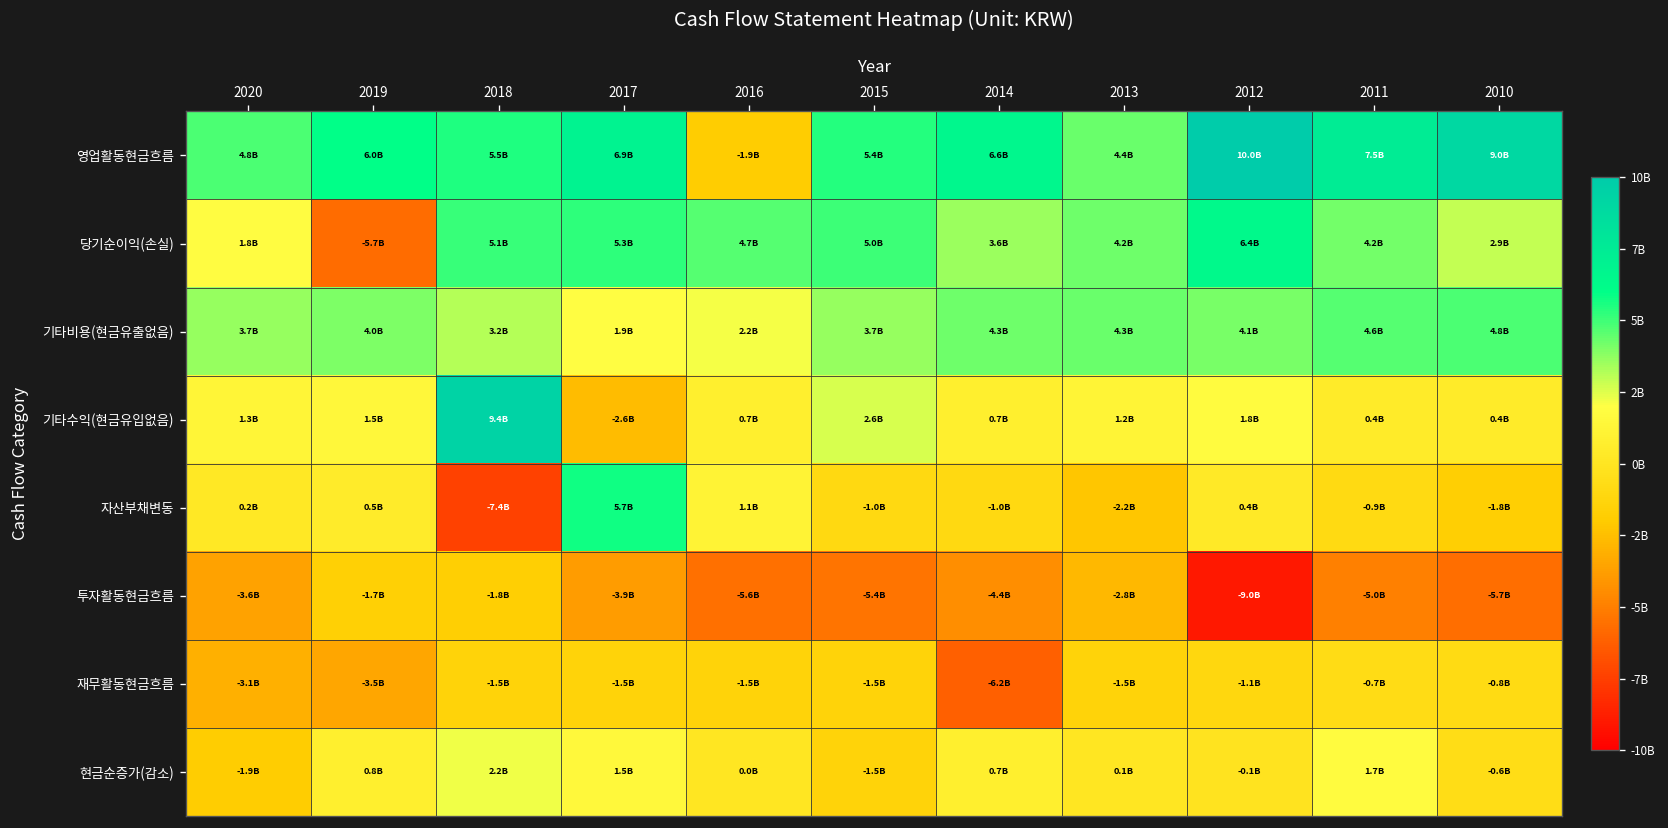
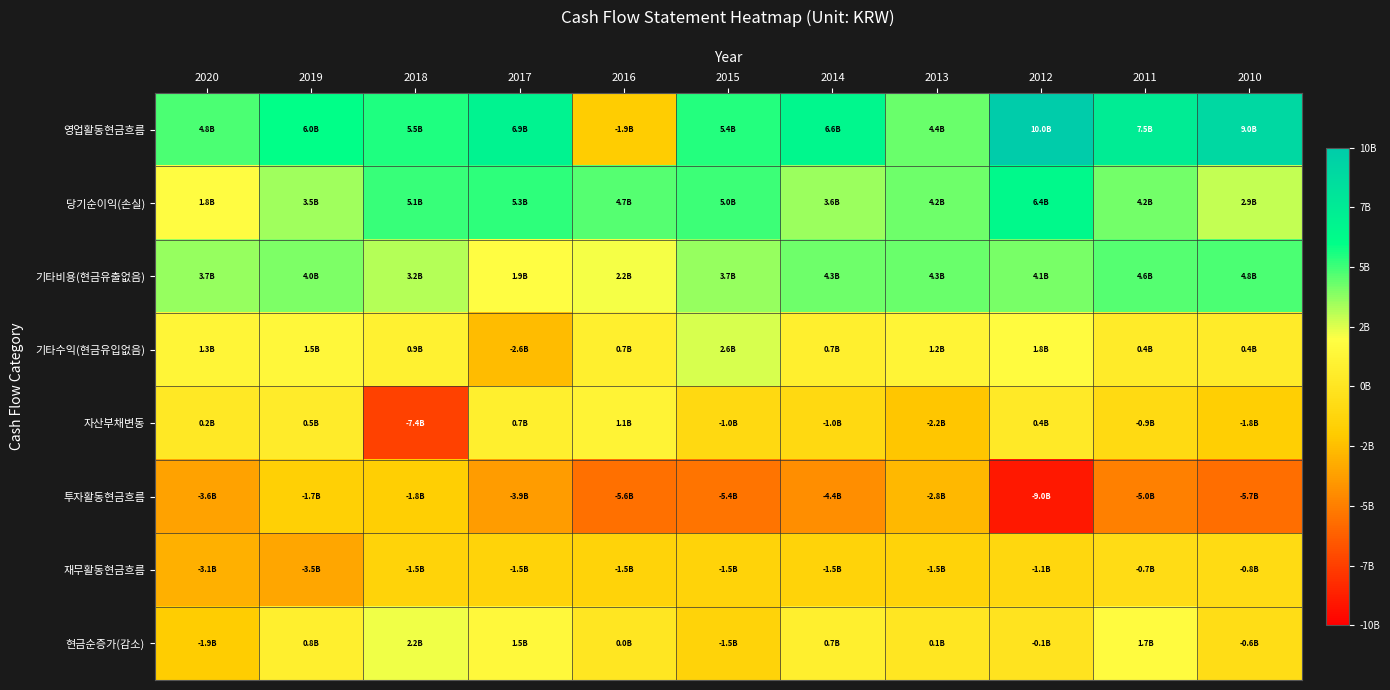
  {
    "영업활동현금흐름": {
      "2020": "4.8B",
      "2019": "6.0B",
      "2018": "5.5B",
      "2017": "6.9B",
      "2016": "-1.9B",
      "2015": "5.4B",
      "2014": "6.6B",
      "2013": "4.4B",
      "2012": "10.0B",
      "2011": "7.5B",
      "2010": "9.0B"
    },
    "당기순이익(손실)": {
      "2020": "1.8B",
-     "2019": "-5.7B",
+     "2019": "3.5B",
      "2018": "5.1B",
      "2017": "5.3B",
      "2016": "4.7B",
      "2015": "5.0B",
      "2014": "3.6B",
      "2013": "4.2B",
      "2012": "6.4B",
      "2011": "4.2B",
      "2010": "2.9B"
    },
    "기타비용(현금유출없음)": {
      "2020": "3.7B",
      "2019": "4.0B",
      "2018": "3.2B",
      "2017": "1.9B",
      "2016": "2.2B",
      "2015": "3.7B",
      "2014": "4.3B",
      "2013": "4.3B",
      "2012": "4.1B",
      "2011": "4.6B",
      "2010": "4.8B"
    },
    "기타수익(현금유입없음)": {
      "2020": "1.3B",
      "2019": "1.5B",
-     "2018": "9.4B",
+     "2018": "0.9B",
      "2017": "-2.6B",
      "2016": "0.7B",
      "2015": "2.6B",
      "2014": "0.7B",
      "2013": "1.2B",
      "2012": "1.8B",
      "2011": "0.4B",
      "2010": "0.4B"
    },
    "자산부채변동": {
      "2020": "0.2B",
      "2019": "0.5B",
      "2018": "-7.4B",
-     "2017": "5.7B",
+     "2017": "0.7B",
      "2016": "1.1B",
      "2015": "-1.0B",
      "2014": "-1.0B",
      "2013": "-2.2B",
      "2012": "0.4B",
      "2011": "-0.9B",
      "2010": "-1.8B"
    },
    "투자활동현금흐름": {
      "2020": "-3.6B",
      "2019": "-1.7B",
      "2018": "-1.8B",
      "2017": "-3.9B",
      "2016": "-5.6B",
      "2015": "-5.4B",
      "2014": "-4.4B",
      "2013": "-2.8B",
      "2012": "-9.0B",
      "2011": "-5.0B",
      "2010": "-5.7B"
    },
    "재무활동현금흐름": {
      "2020": "-3.1B",
      "2019": "-3.5B",
      "2018": "-1.5B",
      "2017": "-1.5B",
      "2016": "-1.5B",
      "2015": "-1.5B",
-     "2014": "-6.2B",
+     "2014": "-1.5B",
      "2013": "-1.5B",
      "2012": "-1.1B",
      "2011": "-0.7B",
      "2010": "-0.8B"
    },
    "현금순증가(감소)": {
      "2020": "-1.9B",
      "2019": "0.8B",
      "2018": "2.2B",
      "2017": "1.5B",
      "2016": "0.0B",
      "2015": "-1.5B",
      "2014": "0.7B",
      "2013": "0.1B",
      "2012": "-0.1B",
      "2011": "1.7B",
      "2010": "-0.6B"
    }
  }
